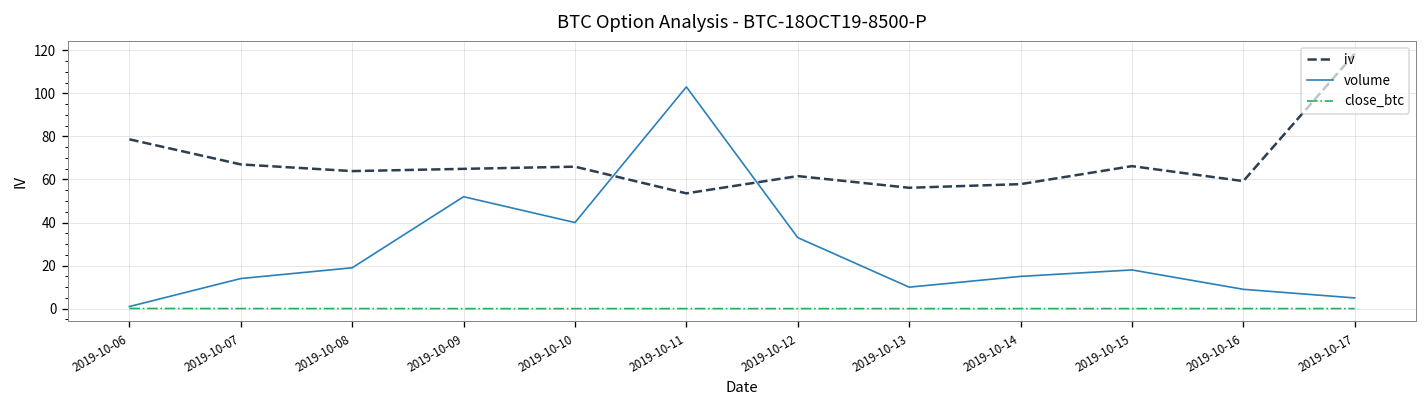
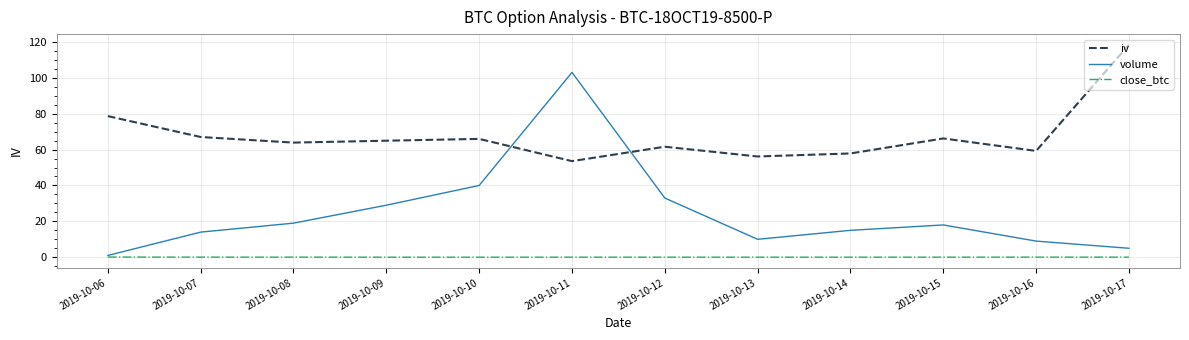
  {
    "iv": {
      "2019-10-06": 79,
      "2019-10-07": 67,
      "2019-10-08": 64,
      "2019-10-09": 65,
      "2019-10-10": 66,
      "2019-10-11": 54,
      "2019-10-12": 62,
      "2019-10-13": 56,
      "2019-10-14": 58,
      "2019-10-15": 66,
      "2019-10-16": 59
    },
    "volume": {
      "2019-10-07": 14,
      "2019-10-08": 19,
-     "2019-10-09": 52,
+     "2019-10-09": 29,
      "2019-10-10": 40,
      "2019-10-11": 103,
      "2019-10-12": 33,
      "2019-10-13": 10,
      "2019-10-14": 15,
      "2019-10-15": 18,
      "2019-10-16": 9,
      "2019-10-17": 5
    },
    "close_btc": {
      "2019-10-07": 0,
      "2019-10-08": 0,
      "2019-10-09": 0,
      "2019-10-10": 0,
      "2019-10-11": 0,
      "2019-10-12": 0,
      "2019-10-13": 0,
      "2019-10-14": 0,
      "2019-10-15": 0,
      "2019-10-16": 0,
      "2019-10-17": 0
    }
  }
